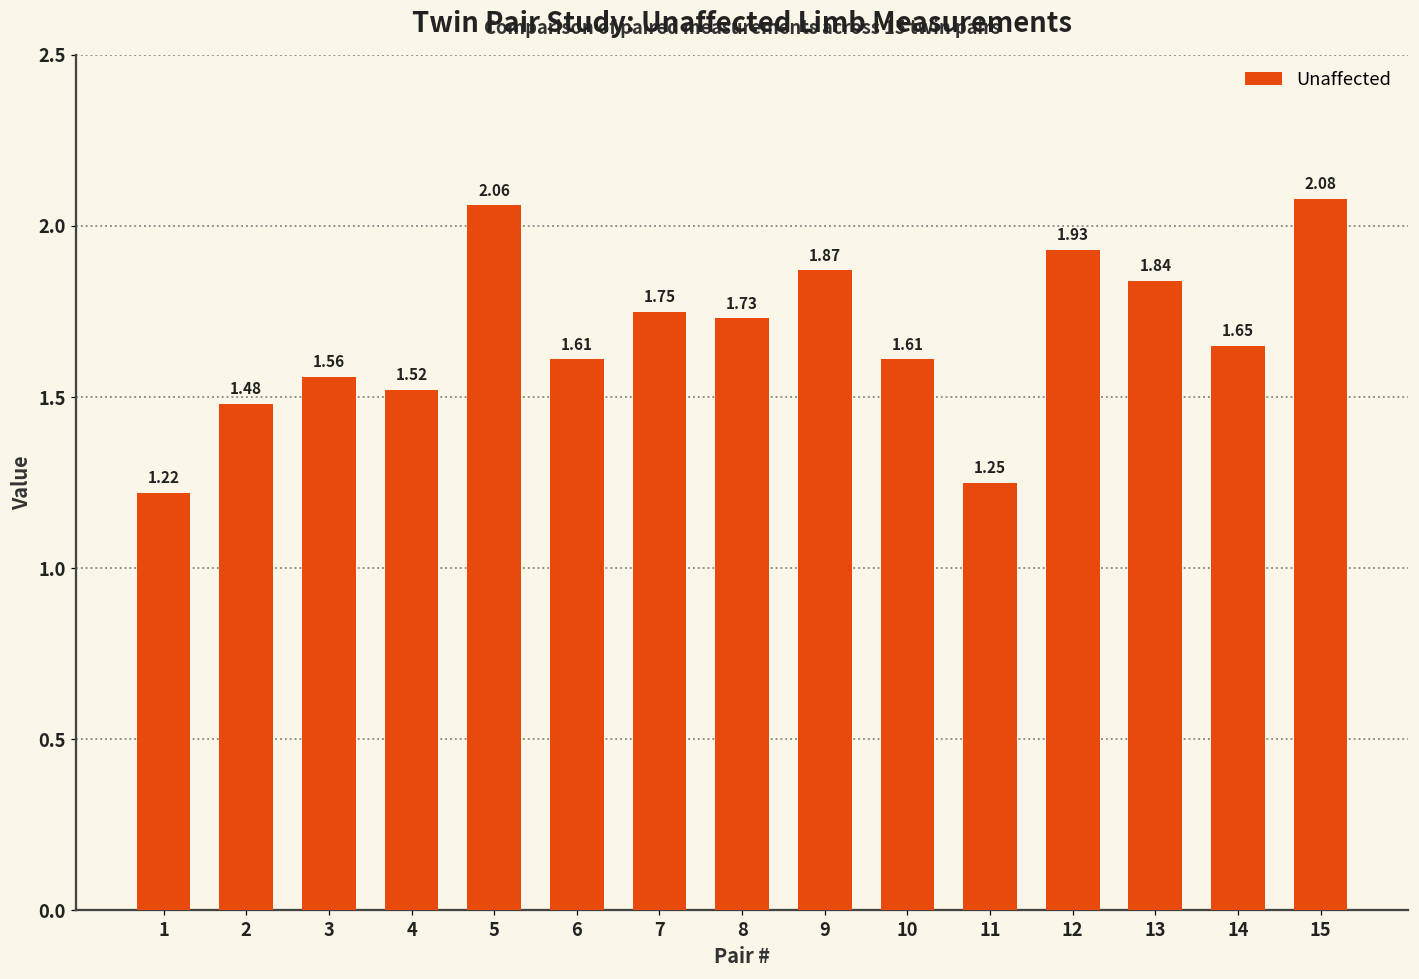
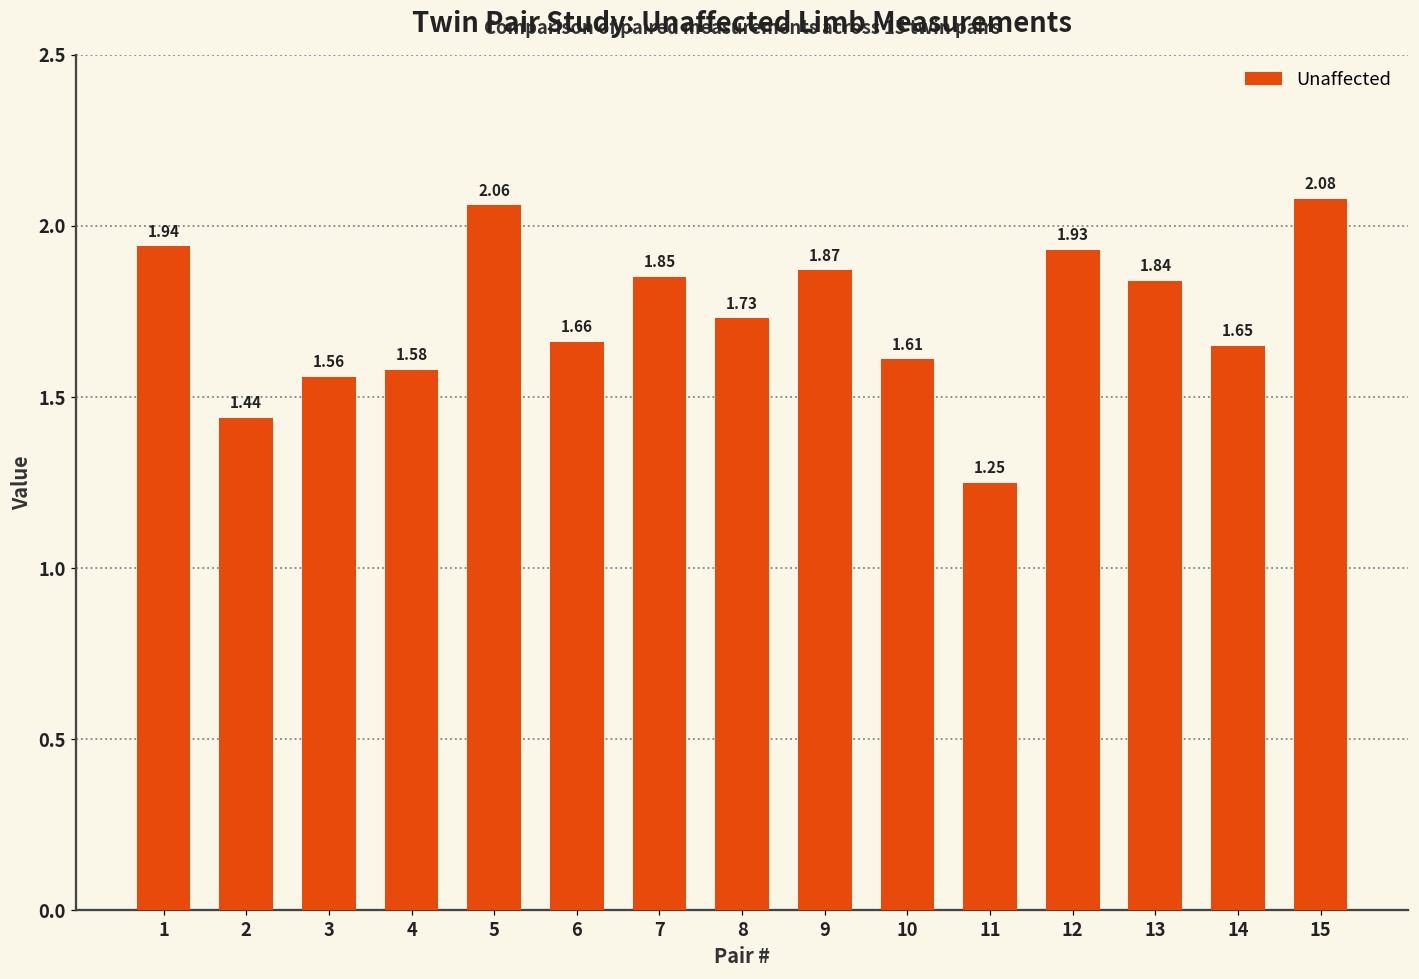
  {
-   "1": 1.22,
-   "2": 1.48,
+   "1": 1.94,
+   "2": 1.44,
    "3": 1.56,
-   "4": 1.52,
+   "4": 1.58,
    "5": 2.06,
-   "6": 1.61,
-   "7": 1.75,
+   "6": 1.66,
+   "7": 1.85,
    "8": 1.73,
    "9": 1.87,
    "10": 1.61,
    "11": 1.25,
    "12": 1.93,
    "13": 1.84,
    "14": 1.65,
    "15": 2.08
  }
